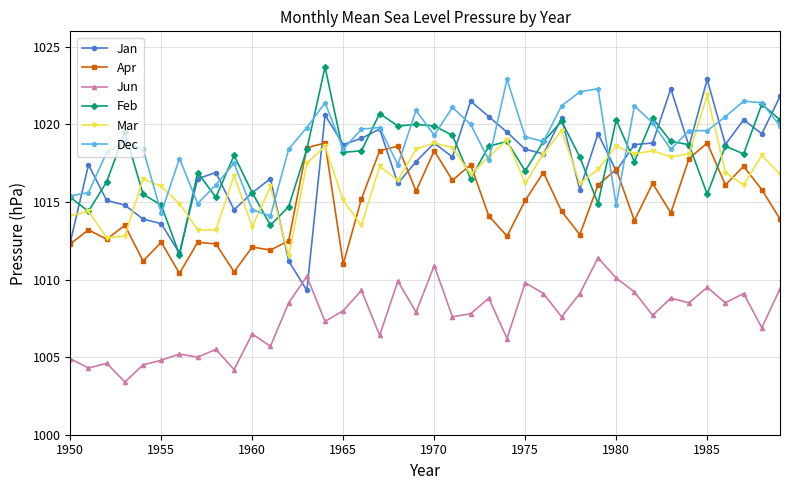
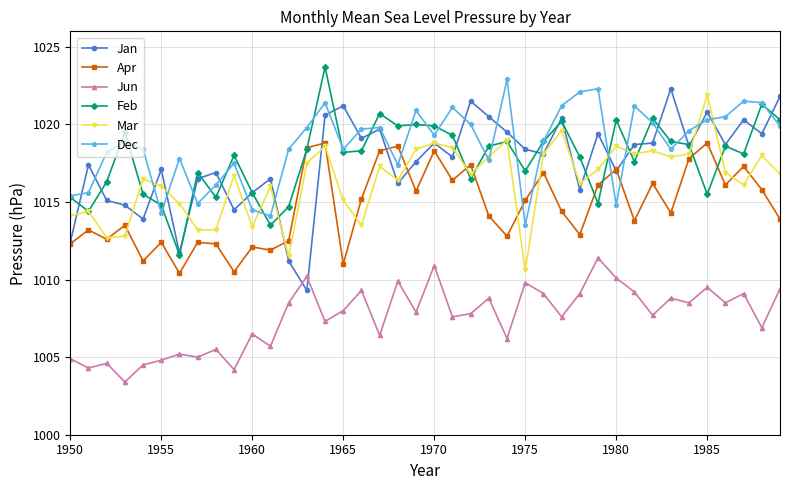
  {
    "Jan": {
-     "1955": 1013.6,
-     "1965": 1018.7,
+     "1955": 1017.1,
+     "1965": 1021.2,
      "1975": 1018.4,
-     "1985": 1022.9
+     "1985": 1020.8
    },
    "Apr": {
      "1955": 1012.4,
      "1960": 1012.1,
      "1965": 1011.0,
      "1970": 1018.3,
      "1975": 1015.1,
      "1985": 1018.8
    },
    "Jun": {
      "1950": 1004.9,
      "1955": 1004.8,
      "1960": 1006.5,
      "1965": 1008.0,
      "1970": 1010.9,
      "1975": 1009.8,
      "1980": 1010.1,
      "1985": 1009.5
    },
    "Feb": {
      "1955": 1014.8,
      "1965": 1018.2,
      "1970": 1019.9,
      "1975": 1017.0,
      "1980": 1020.3,
      "1985": 1015.5
    },
    "Mar": {
      "1950": 1014.1,
      "1955": 1016.0,
      "1960": 1013.4,
      "1965": 1015.1,
-     "1975": 1016.2,
+     "1975": 1010.6,
      "1980": 1018.6,
      "1985": 1021.9
    },
    "Dec": {
      "1955": 1014.3,
      "1960": 1014.5,
      "1965": 1018.4,
      "1970": 1019.3,
-     "1975": 1019.2,
+     "1975": 1013.5,
      "1980": 1014.8,
-     "1985": 1019.6
+     "1985": 1020.3
    }
  }
